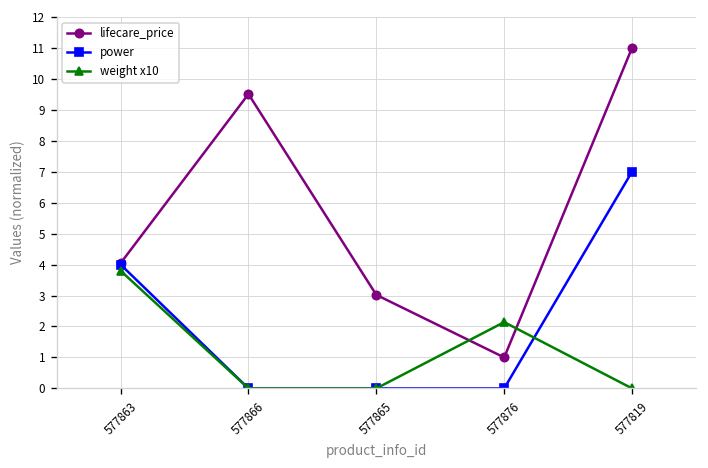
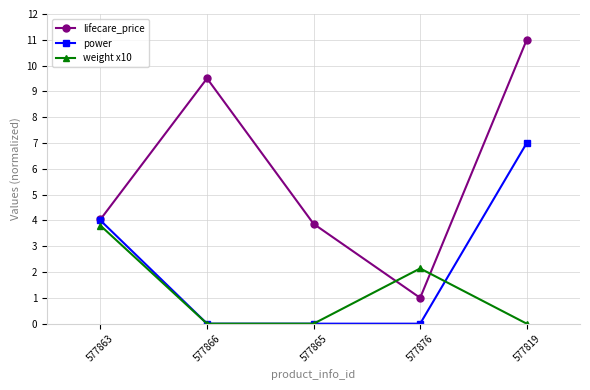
  {
    "lifecare_price": {
      "577866": 9.5,
-     "577865": 3.0,
+     "577865": 3.9,
      "577876": 1.0,
      "577819": 11.0
    },
    "power": {
      "577876": 0.0,
      "577819": 7.0
    },
    "weight x10": {
      "577863": 3.8,
      "577876": 2.1,
      "577819": 0.0
    }
  }
